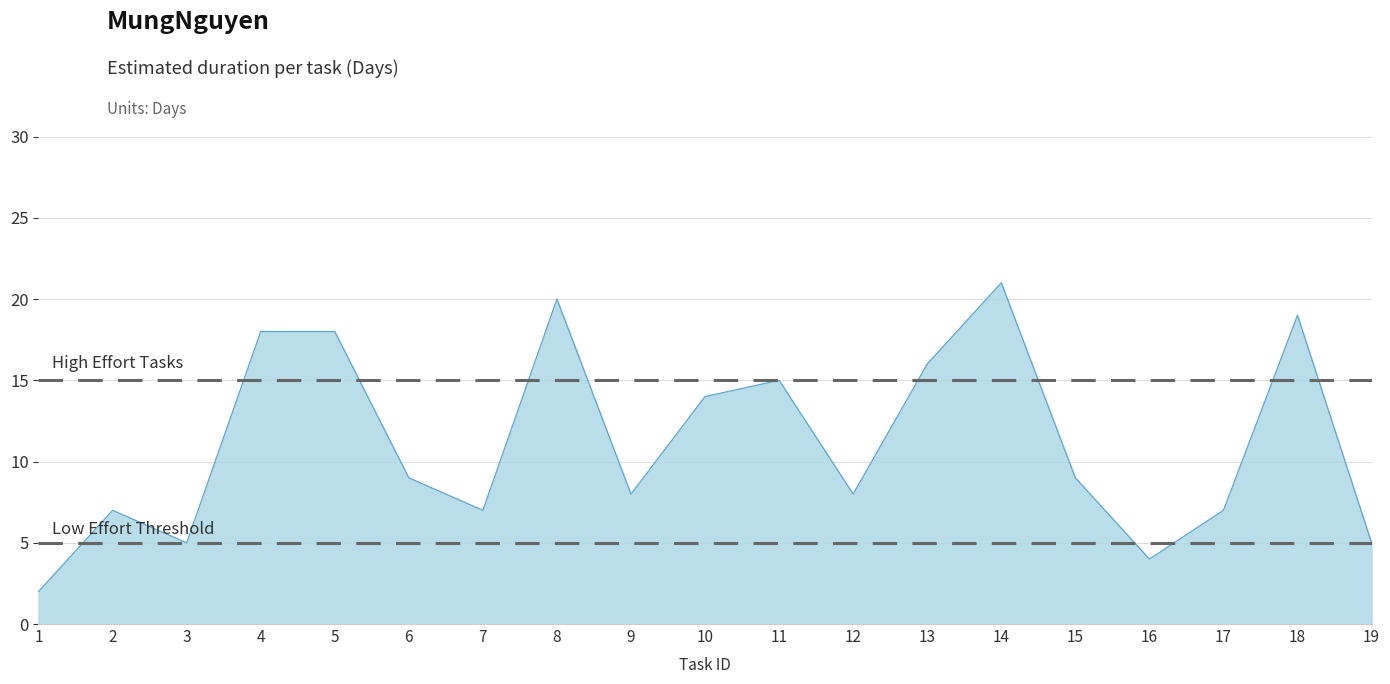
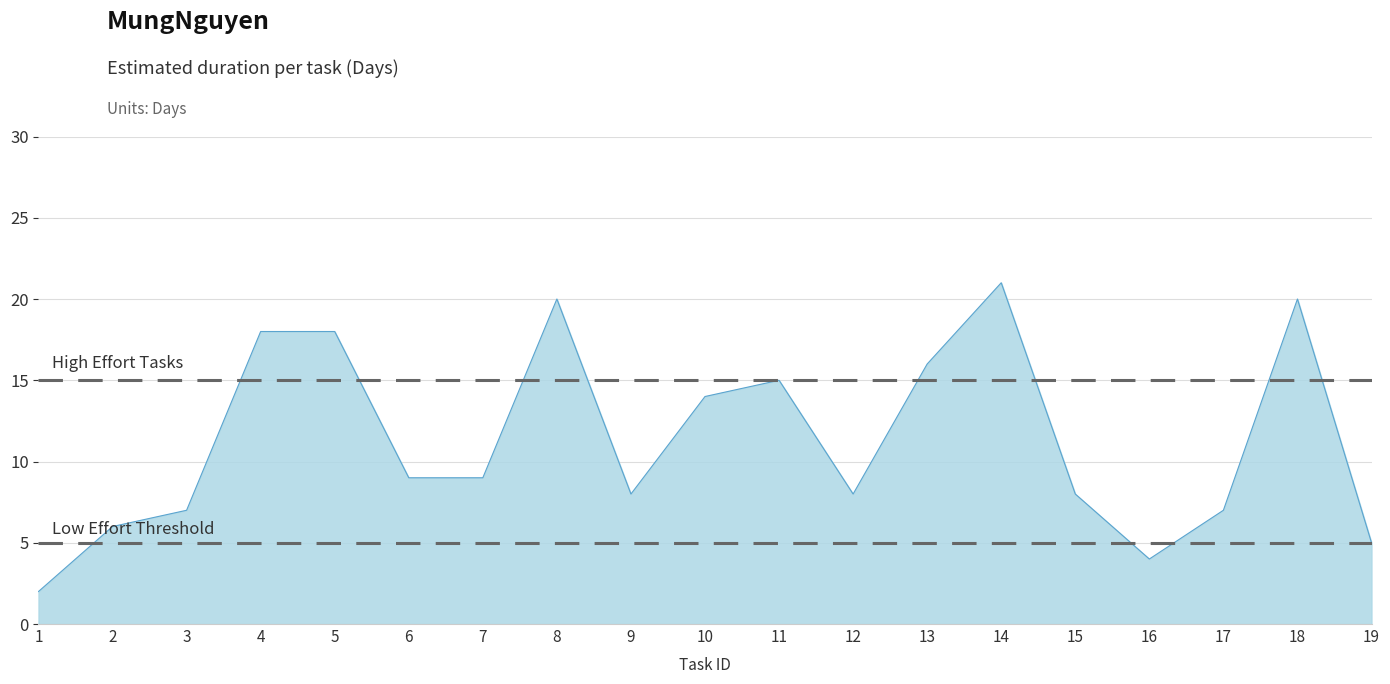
  {
    "1": 2,
-   "2": 7,
-   "3": 5,
+   "2": 6,
+   "3": 7,
    "4": 18,
    "5": 18,
    "6": 9,
-   "7": 7,
+   "7": 9,
    "8": 20,
    "9": 8,
    "10": 14,
    "11": 15,
    "12": 8,
    "13": 16,
    "14": 21,
-   "15": 9,
+   "15": 8,
    "16": 4,
    "17": 7,
-   "18": 19,
+   "18": 20,
    "19": 5
  }
